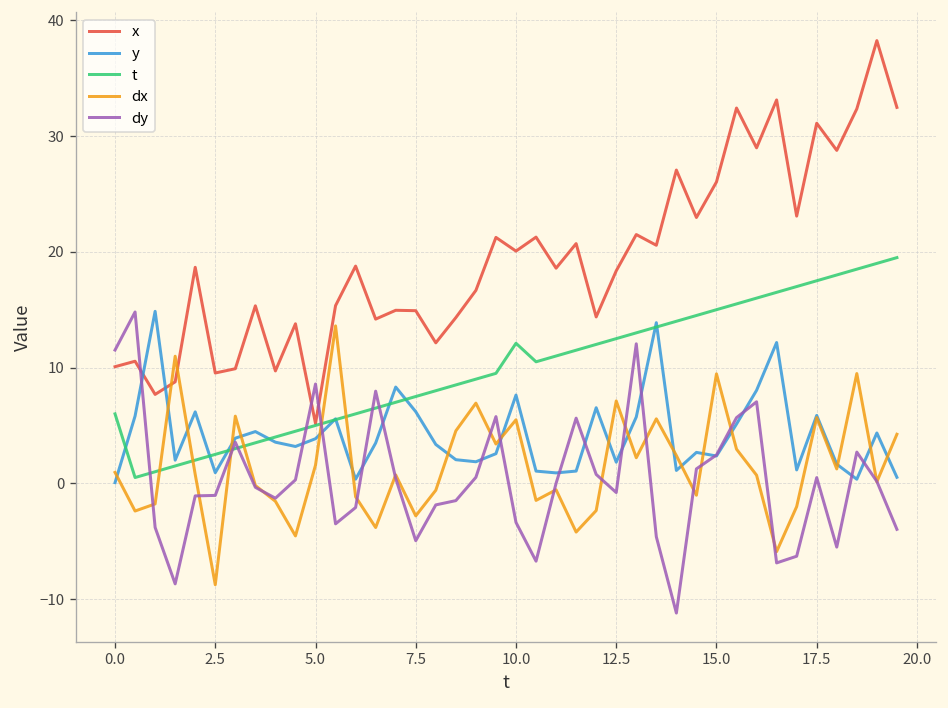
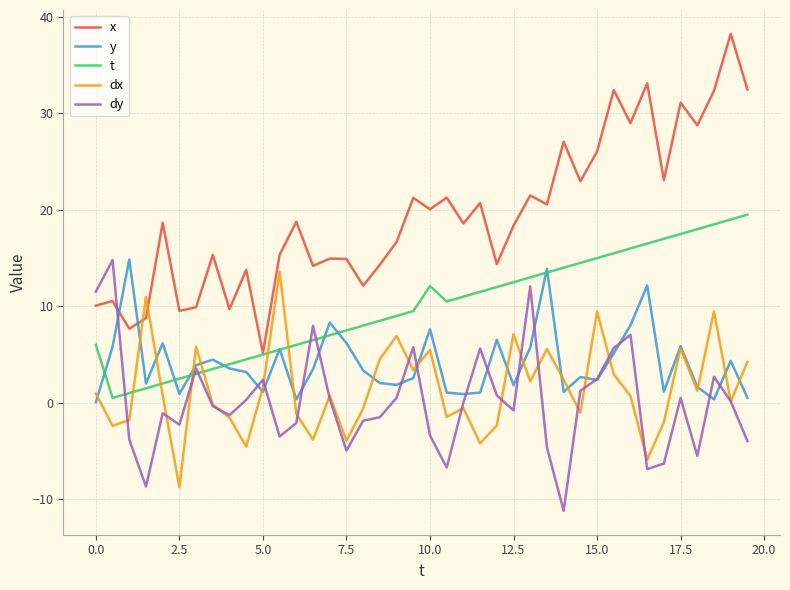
  {
    "x": {
      "0.0": 10,
      "2.5": 10,
      "7.5": 15,
      "10.0": 20,
      "12.5": 18,
      "15.0": 26,
      "17.5": 31
    },
    "y": {
      "0.0": 0,
      "2.5": 1,
-     "5.0": 4,
+     "5.0": 1,
      "7.5": 6,
      "10.0": 8,
      "12.5": 2
    },
    "t": {
      "0.0": 6,
      "2.5": 3,
      "7.5": 8,
      "10.0": 12,
      "12.5": 13,
      "15.0": 15,
      "17.5": 18
    },
    "dx": {
      "0.0": 1,
      "2.5": -9,
      "5.0": 2,
-     "7.5": -3,
+     "7.5": -4,
      "10.0": 5,
      "12.5": 7,
      "15.0": 9
    },
    "dy": {
      "0.0": 12,
-     "2.5": -1,
-     "5.0": 9,
+     "2.5": -2,
+     "5.0": 2,
      "7.5": -5,
      "10.0": -3,
      "12.5": -1,
      "17.5": 0
    }
  }
